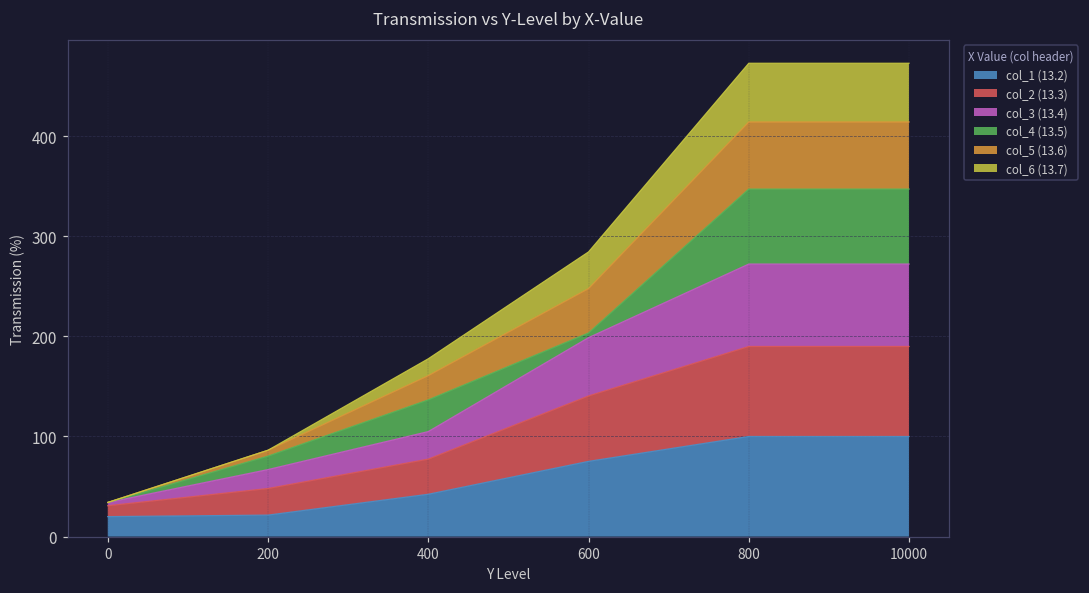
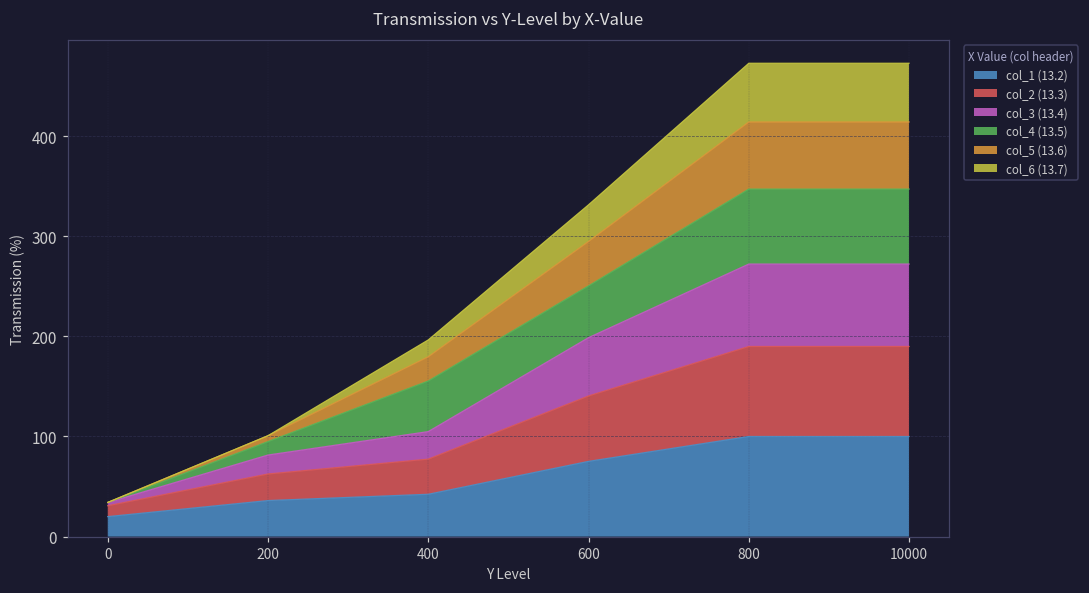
  {
    "col_1 (13.2)": {
      "0": 20,
-     "200": 20,
+     "200": 40,
      "400": 40,
      "600": 80,
      "800": 100,
      "10000": 100
    },
    "col_2 (13.3)": {
      "0": 10,
      "200": 30,
      "400": 40,
      "600": 70,
      "800": 90,
      "10000": 90
    },
    "col_3 (13.4)": {
      "200": 20,
      "400": 30,
      "600": 60,
      "800": 80,
      "10000": 80
    },
    "col_4 (13.5)": {
      "200": 10,
-     "400": 30,
-     "600": 0,
+     "400": 50,
+     "600": 50,
      "800": 70,
      "10000": 70
    }
  }
